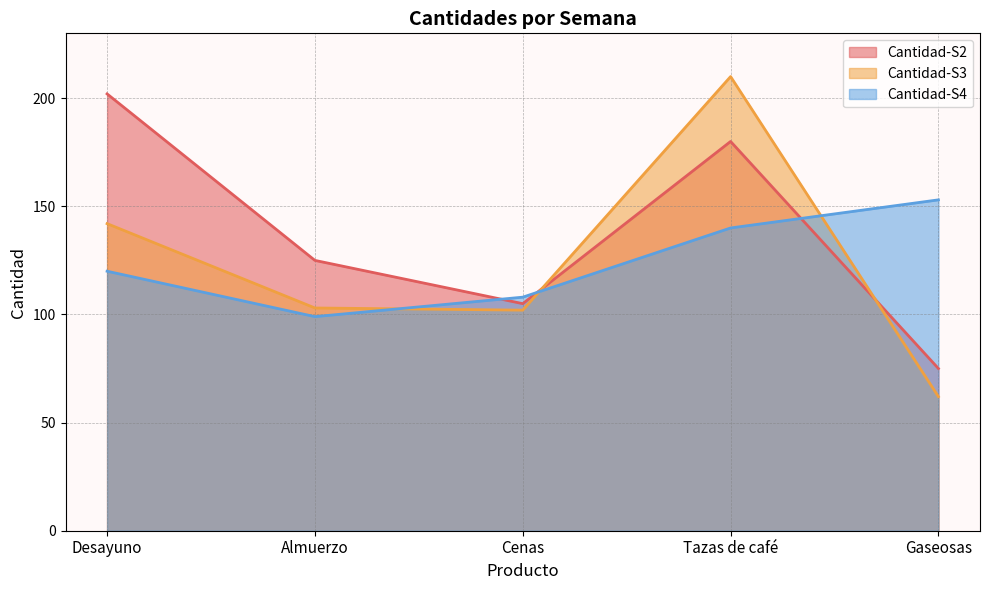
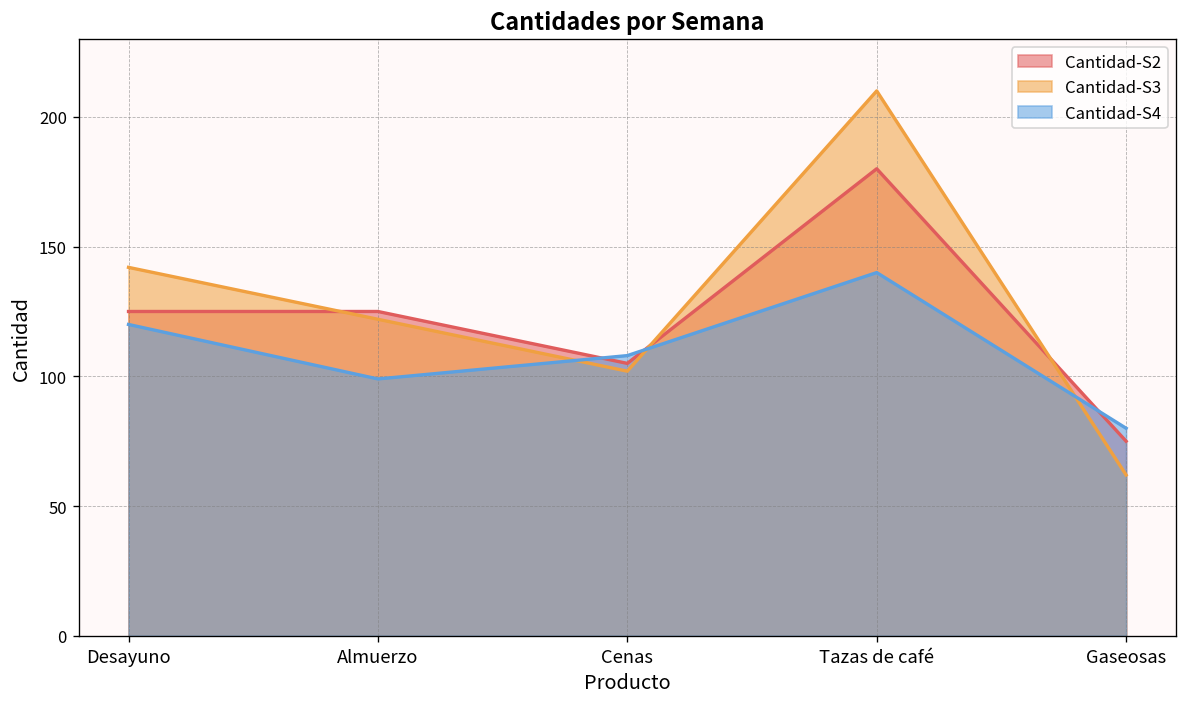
  {
    "Cantidad-S2": {
-     "Desayuno": 202,
+     "Desayuno": 125,
      "Almuerzo": 125,
      "Cenas": 105,
      "Tazas de café": 180,
      "Gaseosas": 75
    },
    "Cantidad-S3": {
      "Desayuno": 142,
-     "Almuerzo": 103,
+     "Almuerzo": 122,
      "Cenas": 102,
      "Tazas de café": 210,
      "Gaseosas": 62
    },
    "Cantidad-S4": {
      "Desayuno": 120,
      "Almuerzo": 99,
      "Cenas": 108,
      "Tazas de café": 140,
-     "Gaseosas": 153
+     "Gaseosas": 80
    }
  }
